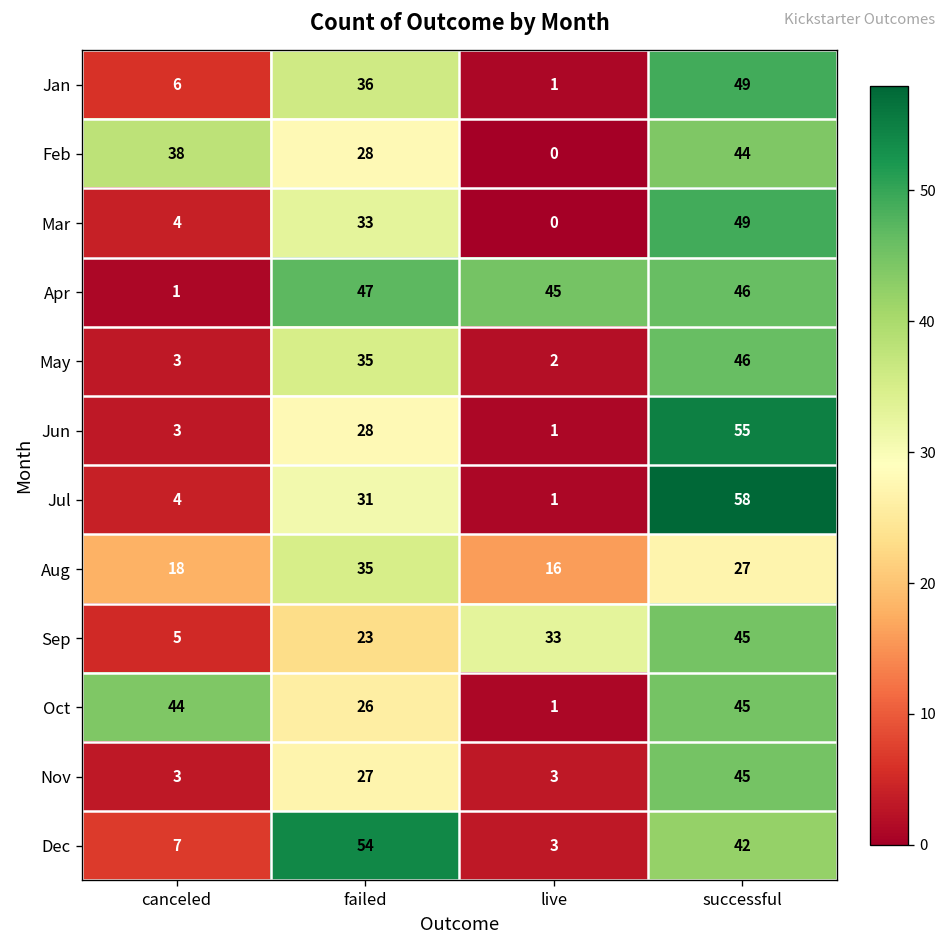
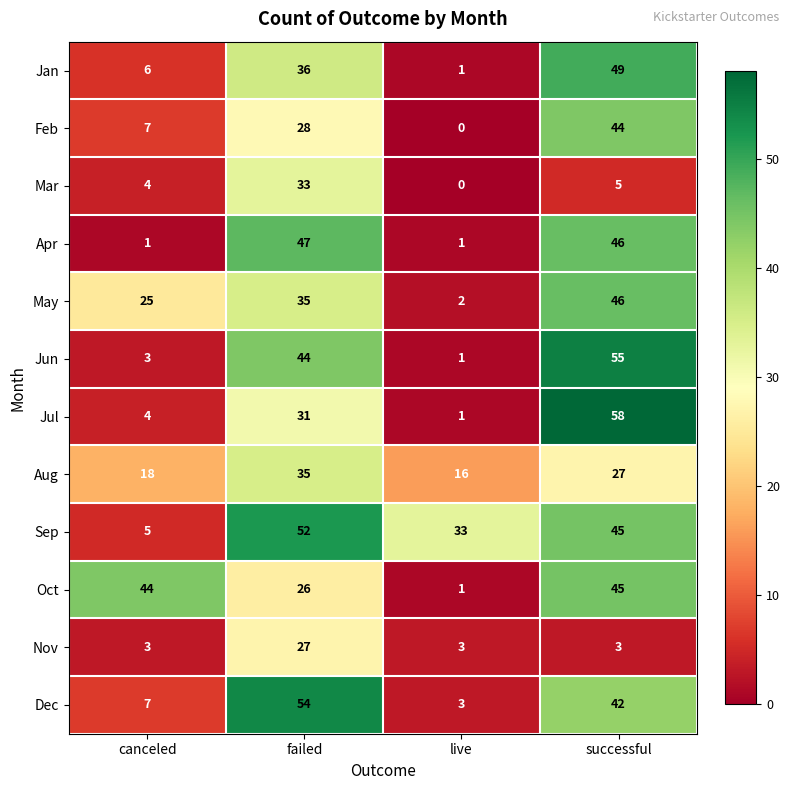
  {
    "Jan": {
      "canceled": 6,
      "failed": 36,
      "live": 1,
      "successful": 49
    },
    "Feb": {
-     "canceled": 38,
+     "canceled": 7,
      "failed": 28,
      "live": 0,
      "successful": 44
    },
    "Mar": {
      "canceled": 4,
      "failed": 33,
      "live": 0,
-     "successful": 49
+     "successful": 5
    },
    "Apr": {
      "canceled": 1,
      "failed": 47,
-     "live": 45,
+     "live": 1,
      "successful": 46
    },
    "May": {
-     "canceled": 3,
+     "canceled": 25,
      "failed": 35,
      "live": 2,
      "successful": 46
    },
    "Jun": {
      "canceled": 3,
-     "failed": 28,
+     "failed": 44,
      "live": 1,
      "successful": 55
    },
    "Jul": {
      "canceled": 4,
      "failed": 31,
      "live": 1,
      "successful": 58
    },
    "Aug": {
      "canceled": 18,
      "failed": 35,
      "live": 16,
      "successful": 27
    },
    "Sep": {
      "canceled": 5,
-     "failed": 23,
+     "failed": 52,
      "live": 33,
      "successful": 45
    },
    "Oct": {
      "canceled": 44,
      "failed": 26,
      "live": 1,
      "successful": 45
    },
    "Nov": {
      "canceled": 3,
      "failed": 27,
      "live": 3,
-     "successful": 45
+     "successful": 3
    },
    "Dec": {
      "canceled": 7,
      "failed": 54,
      "live": 3,
      "successful": 42
    }
  }
